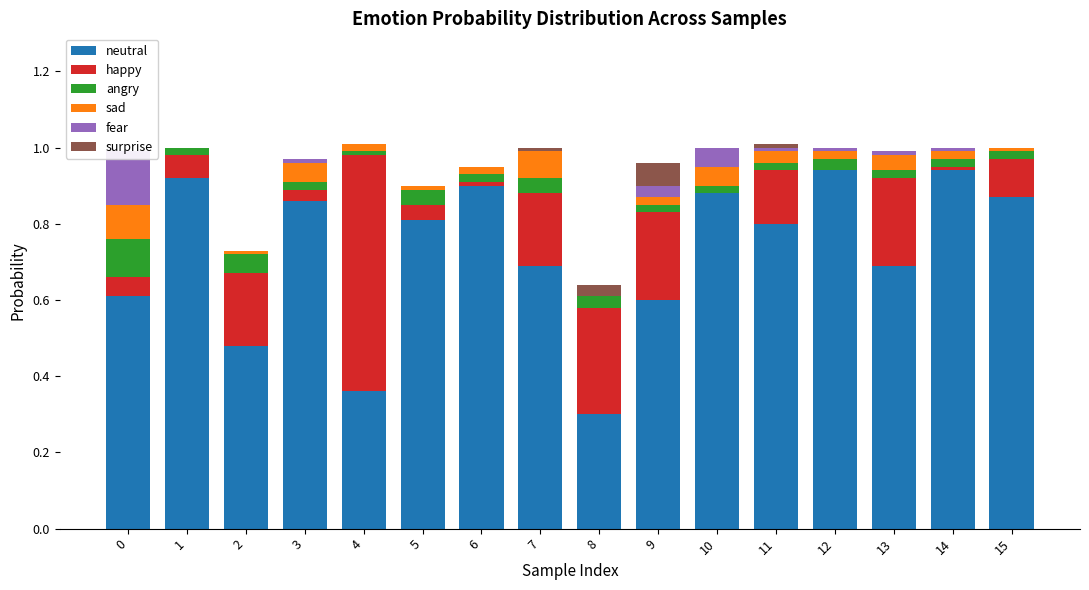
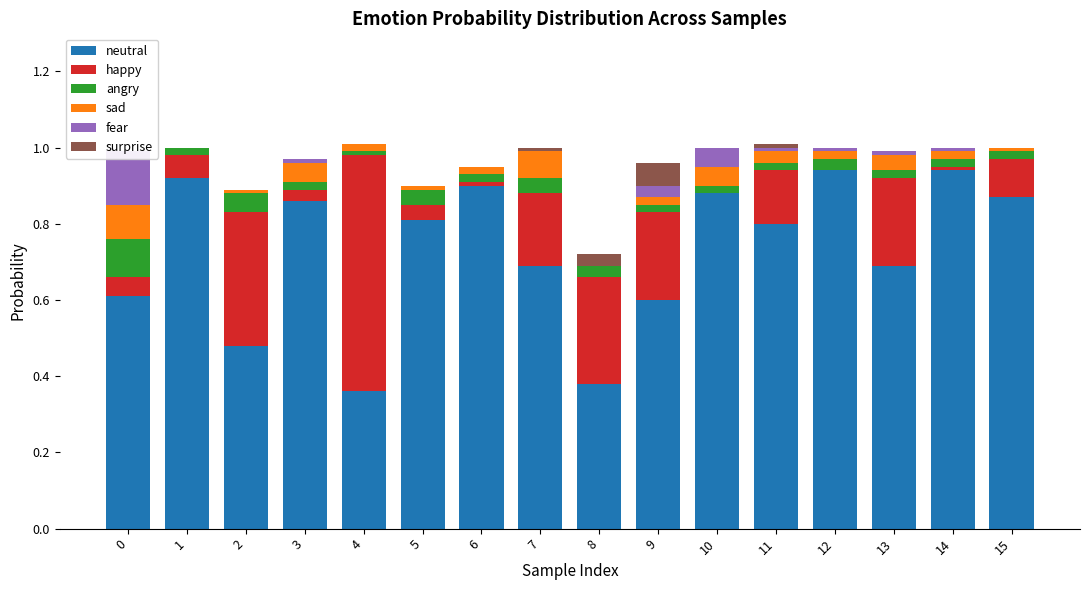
  {
    "neutral": {
      "0": 0.61,
      "1": 0.92,
      "2": 0.48,
      "3": 0.86,
      "4": 0.36,
      "5": 0.81,
      "6": 0.90,
      "7": 0.69,
-     "8": 0.30,
+     "8": 0.38,
      "9": 0.60,
      "10": 0.88,
      "11": 0.80,
      "12": 0.94,
      "13": 0.69,
      "14": 0.94,
      "15": 0.87
    },
    "happy": {
      "0": 0.05,
      "1": 0.06,
-     "2": 0.19,
+     "2": 0.35,
      "3": 0.03,
      "4": 0.62,
      "5": 0.04,
      "6": 0.01,
      "7": 0.19,
      "8": 0.28,
      "9": 0.23,
      "10": 0.00,
      "11": 0.14,
      "12": 0.00,
      "13": 0.23,
      "14": 0.01,
      "15": 0.10
    },
    "angry": {
      "0": 0.10,
      "1": 0.02,
      "2": 0.05,
      "3": 0.02,
      "4": 0.01,
      "5": 0.04,
      "6": 0.02,
      "7": 0.04,
      "8": 0.03,
      "9": 0.02,
      "10": 0.02,
      "11": 0.02,
      "12": 0.03,
      "13": 0.02,
      "14": 0.02,
      "15": 0.02
    },
    "sad": {
      "0": 0.09,
      "1": 0.00,
      "2": 0.01,
      "3": 0.05,
      "4": 0.02,
      "5": 0.01,
      "6": 0.02,
      "7": 0.07,
      "8": 0.00,
      "9": 0.02,
      "10": 0.05,
      "11": 0.03,
      "12": 0.02,
      "13": 0.04,
      "14": 0.02,
      "15": 0.01
    },
    "fear": {
      "1": 0.00,
      "2": 0.00,
      "3": 0.01,
      "4": 0.00,
      "5": 0.00,
      "6": 0.00,
      "7": 0.00,
      "8": 0.00,
      "9": 0.03,
      "10": 0.05,
      "11": 0.01,
      "12": 0.01,
      "13": 0.01,
      "14": 0.01,
      "15": 0.00
    },
    "surprise": {
      "1": 0.00,
      "2": 0.00,
      "3": 0.00,
      "4": 0.00,
      "5": 0.00,
      "6": 0.00,
      "7": 0.01,
      "8": 0.03,
      "9": 0.06,
      "10": 0.00,
      "11": 0.01,
      "12": 0.00,
      "13": 0.00,
      "14": 0.00,
      "15": 0.00
    }
  }
